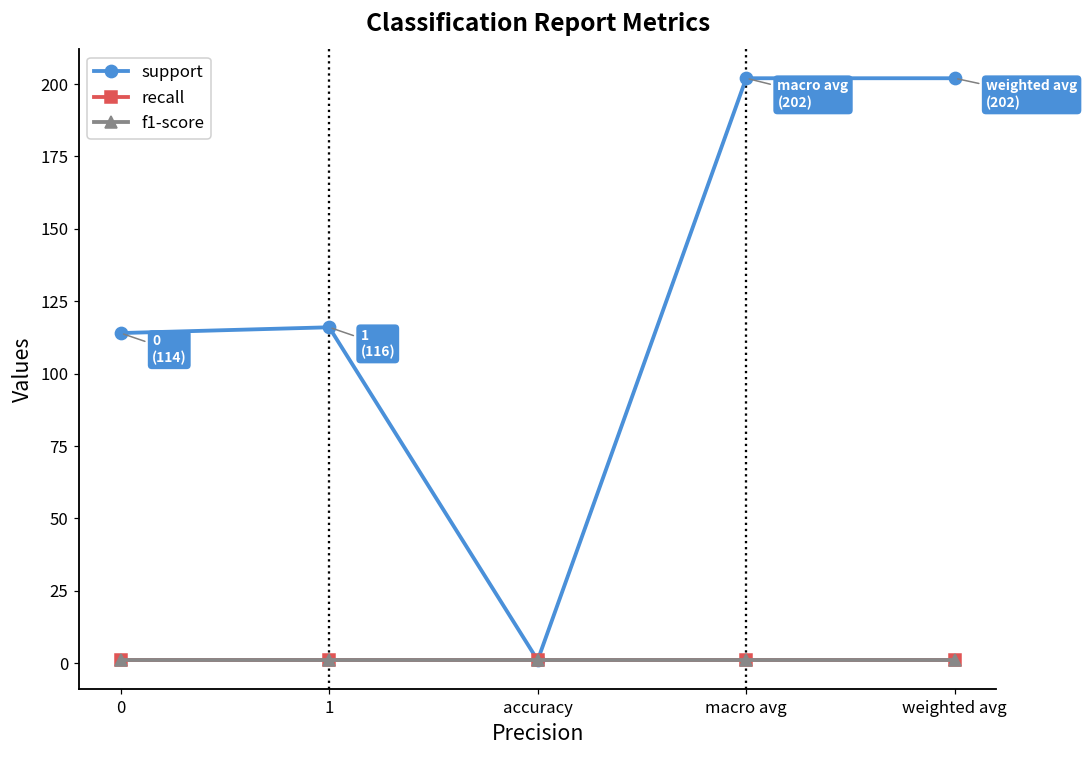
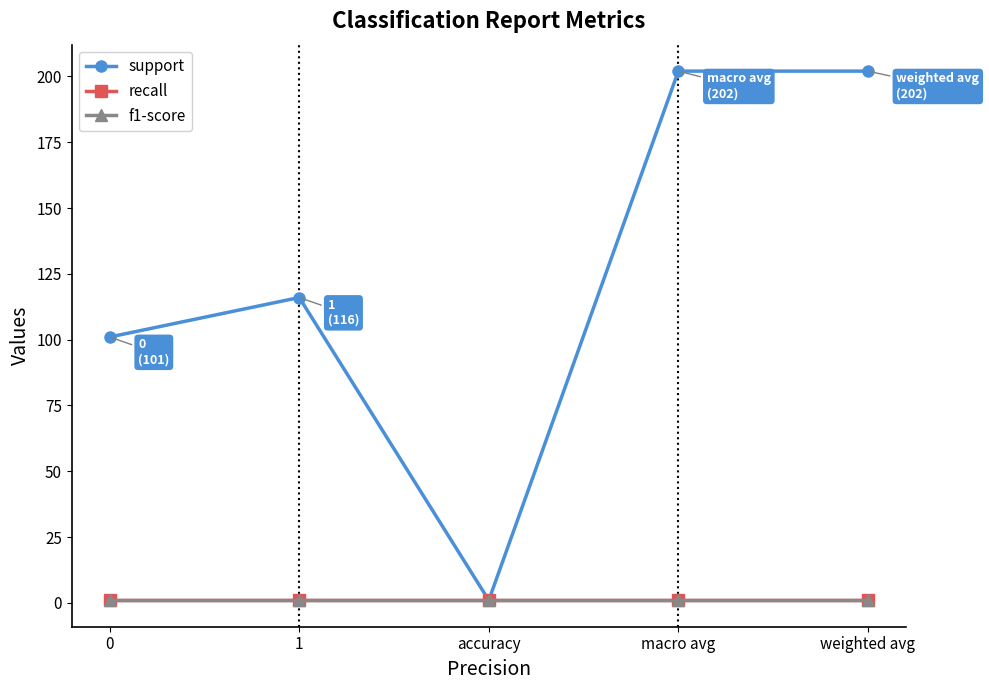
  {
    "support": {
-     "0": "(114)"
+     "0": "(101)"
    },
    "f1-score": {
      "0": "1",
      "1": "1",
      "macro avg": "1",
      "weighted avg": "1"
    }
  }
